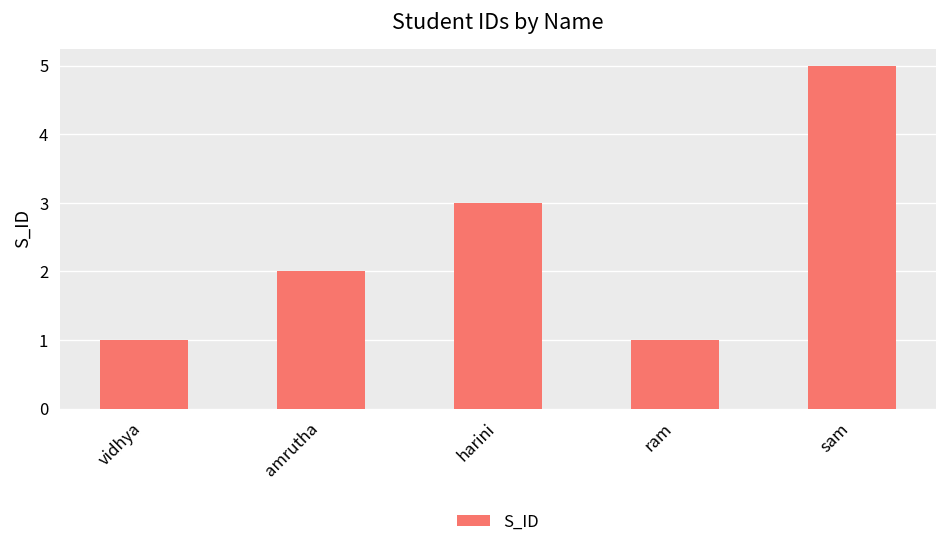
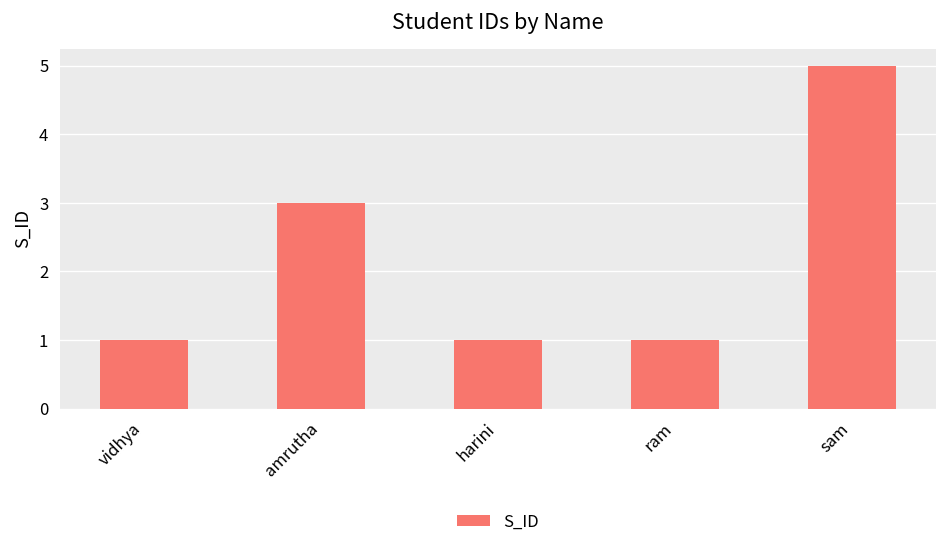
  {
    "vidhya": 1,
-   "amrutha": 2,
-   "harini": 3,
+   "amrutha": 3,
+   "harini": 1,
    "ram": 1,
    "sam": 5
  }
